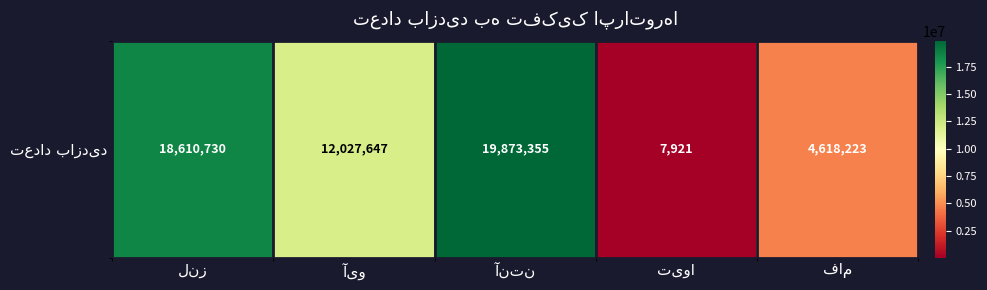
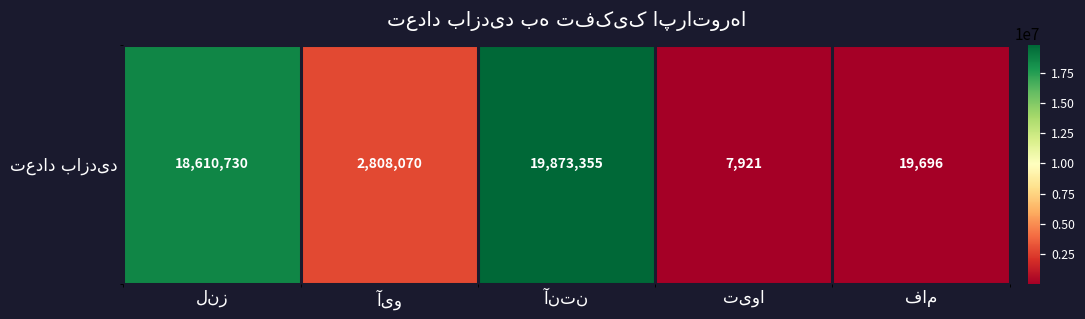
  {
    "تعداد بازدید": {
      "لنز": "18,610,730",
-     "آیو": "12,027,647",
+     "آیو": "2,808,070",
      "آنتن": "19,873,355",
      "تیوا": "7,921",
-     "فام": "4,618,223"
+     "فام": "19,696"
    }
  }
